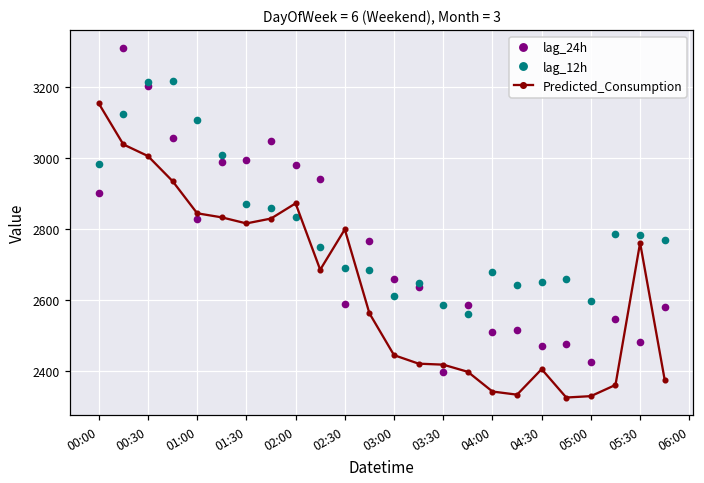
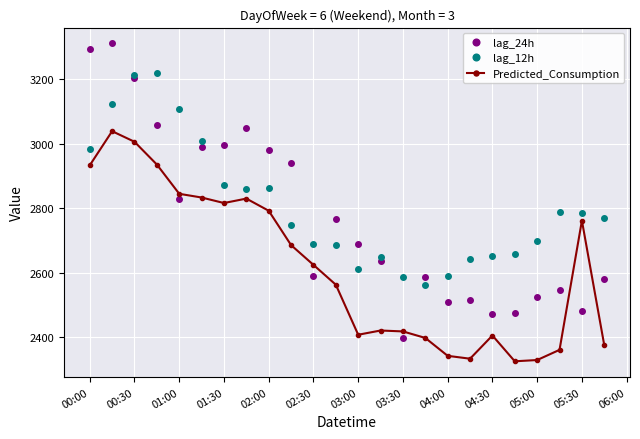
  {
    "lag_24h": {
-     "00:00": 2900,
+     "00:00": 3290,
      "00:30": 3200,
      "01:00": 2830,
      "01:30": 3000,
      "02:00": 2980,
      "02:30": 2590,
-     "03:00": 2660,
+     "03:00": 2690,
      "03:30": 2400,
      "04:00": 2510,
      "04:30": 2470,
-     "05:00": 2430,
+     "05:00": 2530,
      "05:30": 2480
    },
    "lag_12h": {
      "00:00": 2980,
      "00:30": 3210,
      "01:00": 3110,
      "01:30": 2870,
-     "02:00": 2840,
+     "02:00": 2860,
      "02:30": 2690,
      "03:00": 2610,
      "03:30": 2590,
-     "04:00": 2680,
+     "04:00": 2590,
      "04:30": 2650,
-     "05:00": 2600,
+     "05:00": 2700,
      "05:30": 2790
    },
    "Predicted_Consumption": {
-     "00:00": 3150,
+     "00:00": 2930,
      "00:30": 3010,
      "01:00": 2850,
      "01:30": 2820,
-     "02:00": 2870,
-     "02:30": 2800,
-     "03:00": 2450,
+     "02:00": 2790,
+     "02:30": 2620,
+     "03:00": 2410,
      "03:30": 2420,
      "04:00": 2340,
      "04:30": 2410,
      "05:00": 2330,
      "05:30": 2760
    }
  }
